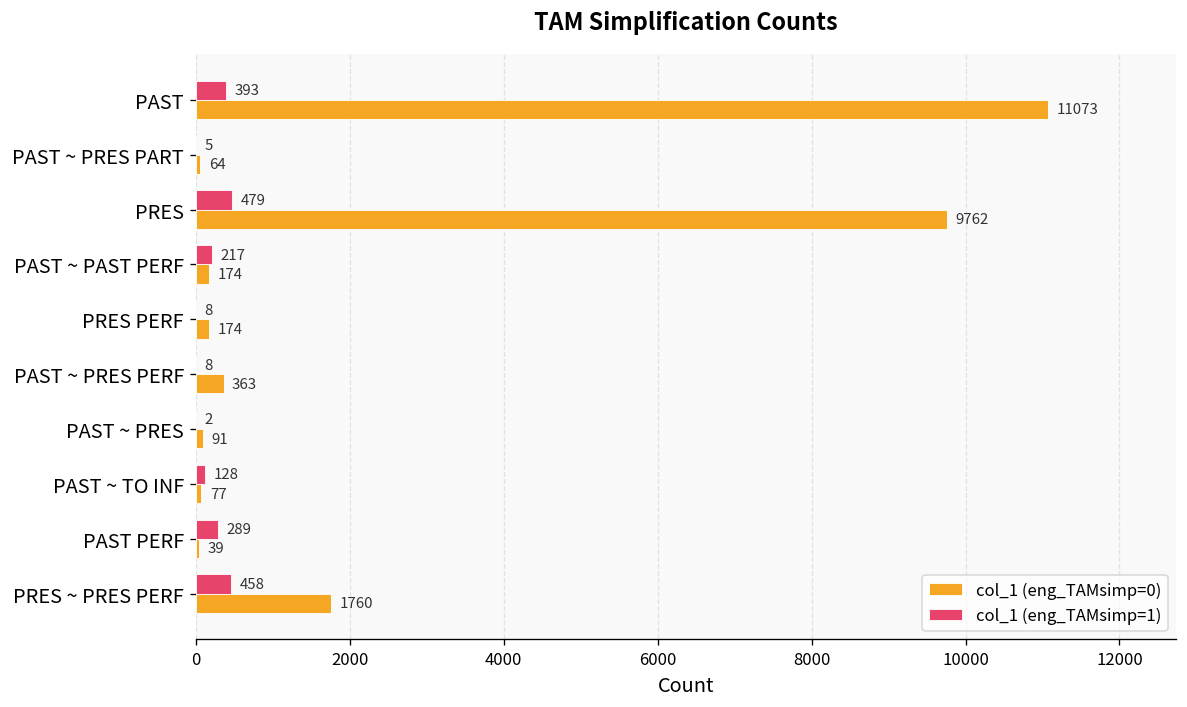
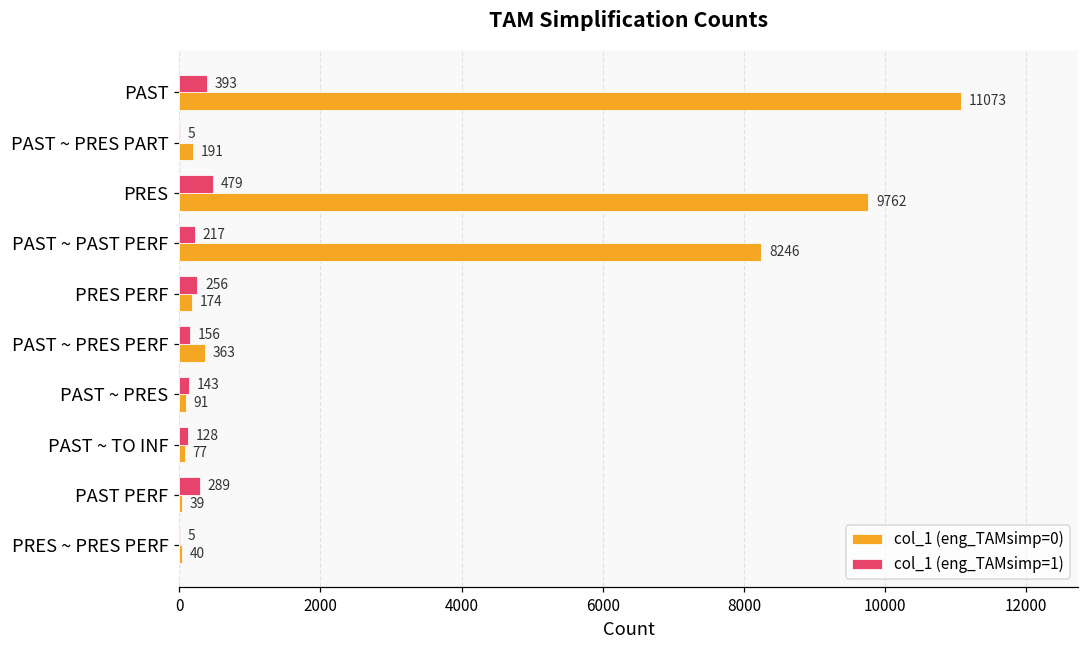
  {
    "col_1 (eng_TAMsimp=0)": {
      "PAST": 11073,
-     "PAST ~ PRES PART": 64,
+     "PAST ~ PRES PART": 191,
      "PRES": 9762,
-     "PAST ~ PAST PERF": 174,
+     "PAST ~ PAST PERF": 8246,
      "PRES PERF": 174,
      "PAST ~ PRES PERF": 363,
      "PAST ~ PRES": 91,
      "PAST ~ TO INF": 77,
      "PAST PERF": 39,
-     "PRES ~ PRES PERF": 1760
+     "PRES ~ PRES PERF": 40
    },
    "col_1 (eng_TAMsimp=1)": {
      "PAST": 393,
      "PAST ~ PRES PART": 5,
      "PRES": 479,
      "PAST ~ PAST PERF": 217,
-     "PRES PERF": 8,
-     "PAST ~ PRES PERF": 8,
-     "PAST ~ PRES": 2,
+     "PRES PERF": 256,
+     "PAST ~ PRES PERF": 156,
+     "PAST ~ PRES": 143,
      "PAST ~ TO INF": 128,
      "PAST PERF": 289,
-     "PRES ~ PRES PERF": 458
+     "PRES ~ PRES PERF": 5
    }
  }
